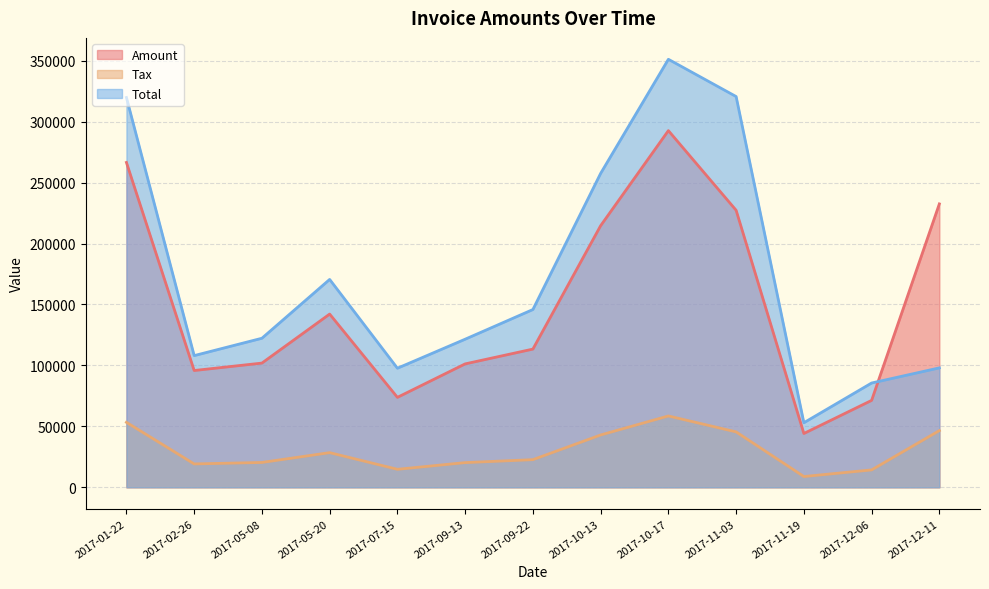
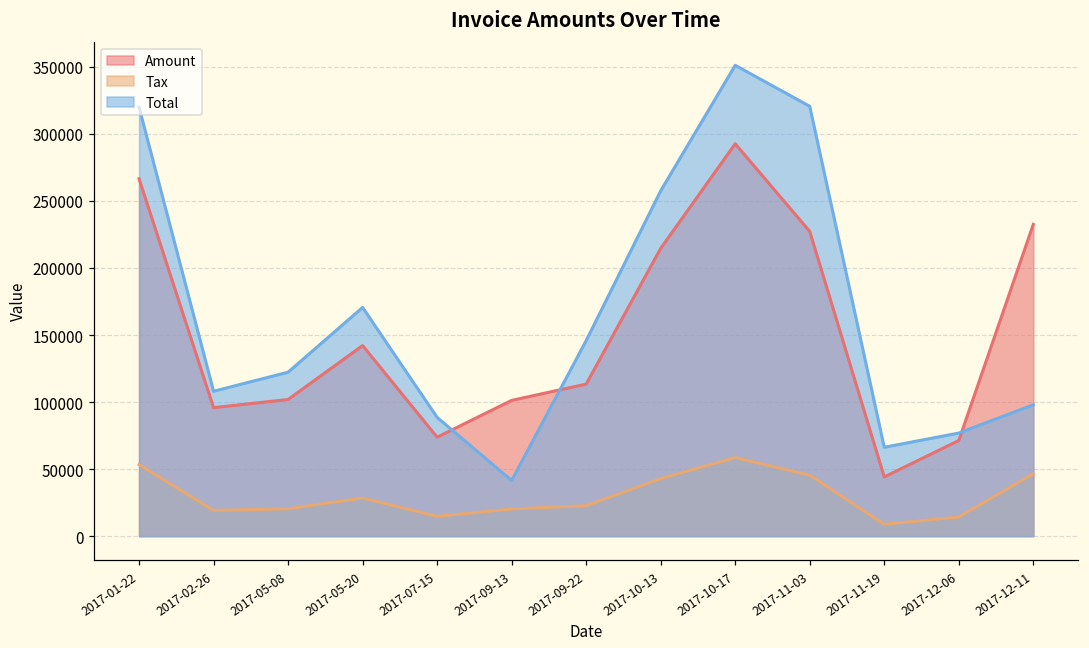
  {
    "Total": {
      "2017-02-26": 108000,
      "2017-05-08": 122000,
      "2017-05-20": 171000,
-     "2017-07-15": 98000,
-     "2017-09-13": 122000,
+     "2017-07-15": 89000,
+     "2017-09-13": 41000,
      "2017-09-22": 146000,
      "2017-10-13": 258000,
      "2017-10-17": 351000,
      "2017-11-03": 321000,
-     "2017-11-19": 53000,
-     "2017-12-06": 86000,
+     "2017-11-19": 66000,
+     "2017-12-06": 77000,
      "2017-12-11": 98000
    }
  }
